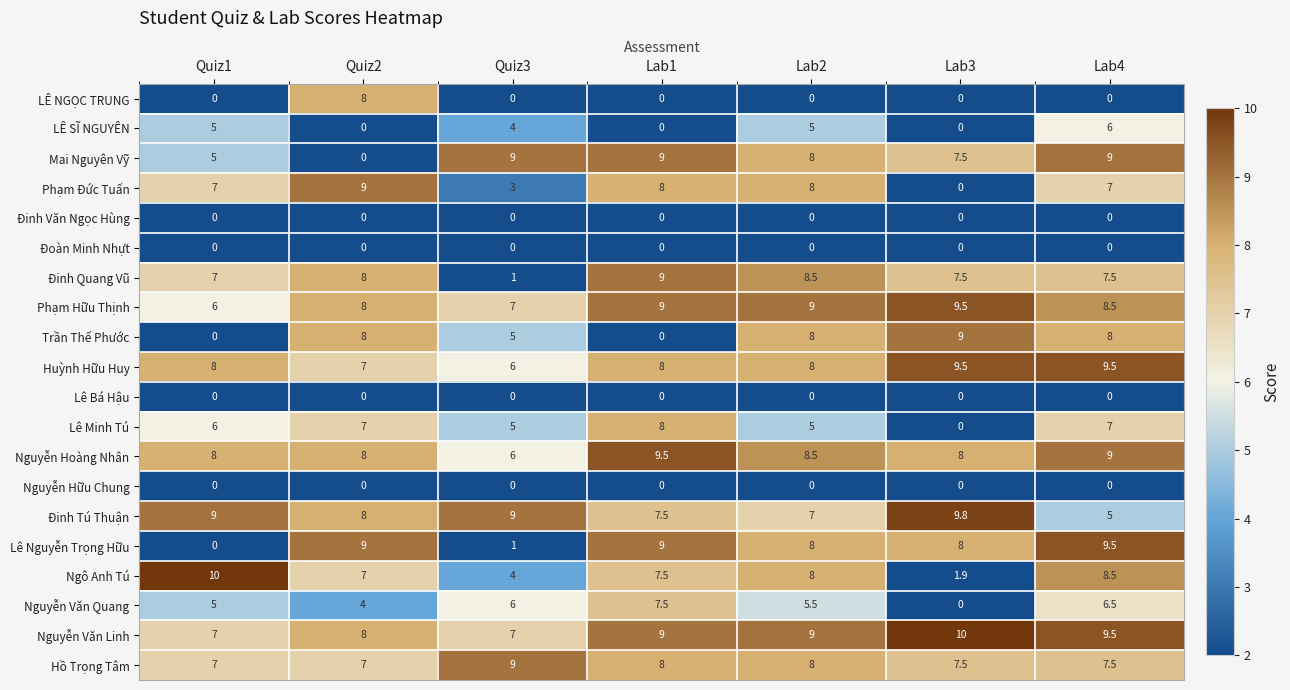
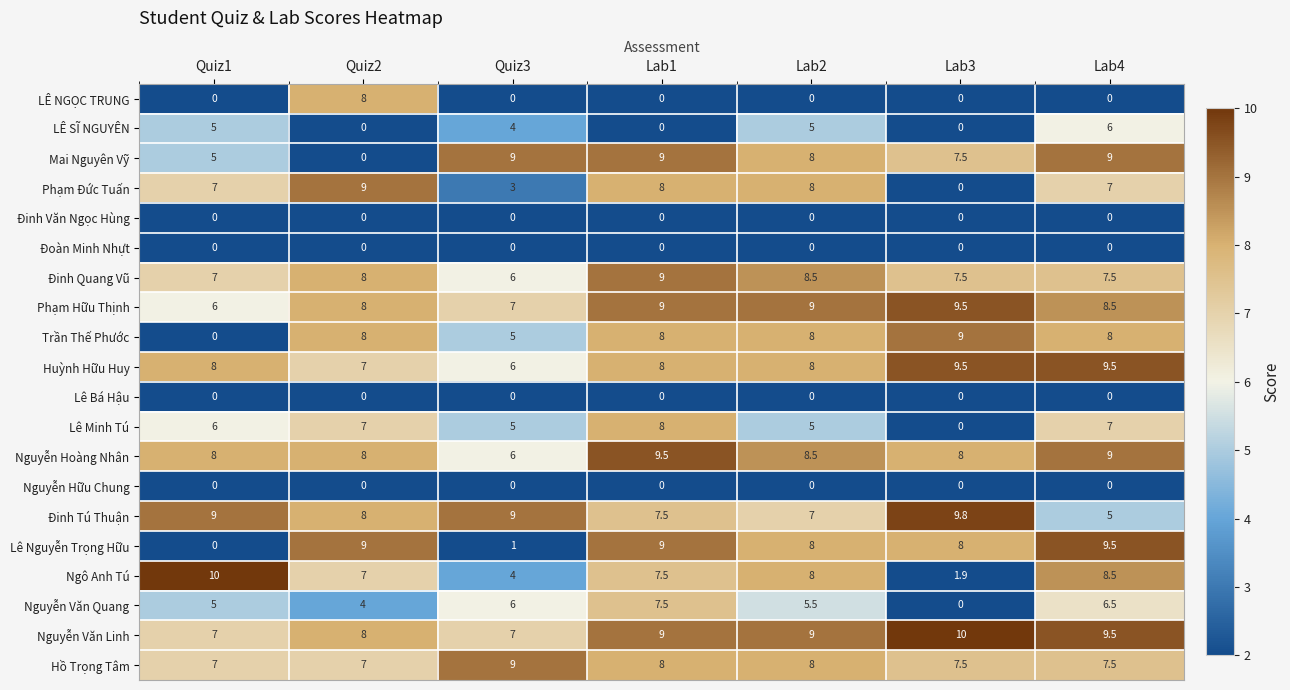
  {
    "LÊ NGỌC TRUNG": {
      "Quiz1": 0,
      "Quiz2": 8,
      "Quiz3": 0,
      "Lab1": 0,
      "Lab2": 0,
      "Lab3": 0,
      "Lab4": 0
    },
    "LÊ SĨ NGUYÊN": {
      "Quiz1": 5,
      "Quiz2": 0,
      "Quiz3": 4,
      "Lab1": 0,
      "Lab2": 5,
      "Lab3": 0,
      "Lab4": 6
    },
    "Mai Nguyên Vỹ": {
      "Quiz1": 5,
      "Quiz2": 0,
      "Quiz3": 9,
      "Lab1": 9,
      "Lab2": 8,
      "Lab3": 7.5,
      "Lab4": 9
    },
    "Phạm Đức Tuấn": {
      "Quiz1": 7,
      "Quiz2": 9,
      "Quiz3": 3,
      "Lab1": 8,
      "Lab2": 8,
      "Lab3": 0,
      "Lab4": 7
    },
    "Đinh Văn Ngọc Hùng": {
      "Quiz1": 0,
      "Quiz2": 0,
      "Quiz3": 0,
      "Lab1": 0,
      "Lab2": 0,
      "Lab3": 0,
      "Lab4": 0
    },
    "Đoàn Minh Nhựt": {
      "Quiz1": 0,
      "Quiz2": 0,
      "Quiz3": 0,
      "Lab1": 0,
      "Lab2": 0,
      "Lab3": 0,
      "Lab4": 0
    },
    "Đinh Quang Vũ": {
      "Quiz1": 7,
      "Quiz2": 8,
-     "Quiz3": 1,
+     "Quiz3": 6,
      "Lab1": 9,
      "Lab2": 8.5,
      "Lab3": 7.5,
      "Lab4": 7.5
    },
    "Phạm Hữu Thịnh": {
      "Quiz1": 6,
      "Quiz2": 8,
      "Quiz3": 7,
      "Lab1": 9,
      "Lab2": 9,
      "Lab3": 9.5,
      "Lab4": 8.5
    },
    "Trần Thế Phước": {
      "Quiz1": 0,
      "Quiz2": 8,
      "Quiz3": 5,
-     "Lab1": 0,
+     "Lab1": 8,
      "Lab2": 8,
      "Lab3": 9,
      "Lab4": 8
    },
    "Huỳnh Hữu Huy": {
      "Quiz1": 8,
      "Quiz2": 7,
      "Quiz3": 6,
      "Lab1": 8,
      "Lab2": 8,
      "Lab3": 9.5,
      "Lab4": 9.5
    },
    "Lê Bá Hậu": {
      "Quiz1": 0,
      "Quiz2": 0,
      "Quiz3": 0,
      "Lab1": 0,
      "Lab2": 0,
      "Lab3": 0,
      "Lab4": 0
    },
    "Lê Minh Tú": {
      "Quiz1": 6,
      "Quiz2": 7,
      "Quiz3": 5,
      "Lab1": 8,
      "Lab2": 5,
      "Lab3": 0,
      "Lab4": 7
    },
    "Nguyễn Hoàng Nhân": {
      "Quiz1": 8,
      "Quiz2": 8,
      "Quiz3": 6,
      "Lab1": 9.5,
      "Lab2": 8.5,
      "Lab3": 8,
      "Lab4": 9
    },
    "Nguyễn Hữu Chung": {
      "Quiz1": 0,
      "Quiz2": 0,
      "Quiz3": 0,
      "Lab1": 0,
      "Lab2": 0,
      "Lab3": 0,
      "Lab4": 0
    },
    "Đinh Tú Thuận": {
      "Quiz1": 9,
      "Quiz2": 8,
      "Quiz3": 9,
      "Lab1": 7.5,
      "Lab2": 7,
      "Lab3": 9.8,
      "Lab4": 5
    },
    "Lê Nguyễn Trọng Hữu": {
      "Quiz1": 0,
      "Quiz2": 9,
      "Quiz3": 1,
      "Lab1": 9,
      "Lab2": 8,
      "Lab3": 8,
      "Lab4": 9.5
    },
    "Ngô Anh Tú": {
      "Quiz1": 10,
      "Quiz2": 7,
      "Quiz3": 4,
      "Lab1": 7.5,
      "Lab2": 8,
      "Lab3": 1.9,
      "Lab4": 8.5
    },
    "Nguyễn Văn Quang": {
      "Quiz1": 5,
      "Quiz2": 4,
      "Quiz3": 6,
      "Lab1": 7.5,
      "Lab2": 5.5,
      "Lab3": 0,
      "Lab4": 6.5
    },
    "Nguyễn Văn Linh": {
      "Quiz1": 7,
      "Quiz2": 8,
      "Quiz3": 7,
      "Lab1": 9,
      "Lab2": 9,
      "Lab3": 10,
      "Lab4": 9.5
    },
    "Hồ Trọng Tâm": {
      "Quiz1": 7,
      "Quiz2": 7,
      "Quiz3": 9,
      "Lab1": 8,
      "Lab2": 8,
      "Lab3": 7.5,
      "Lab4": 7.5
    }
  }
